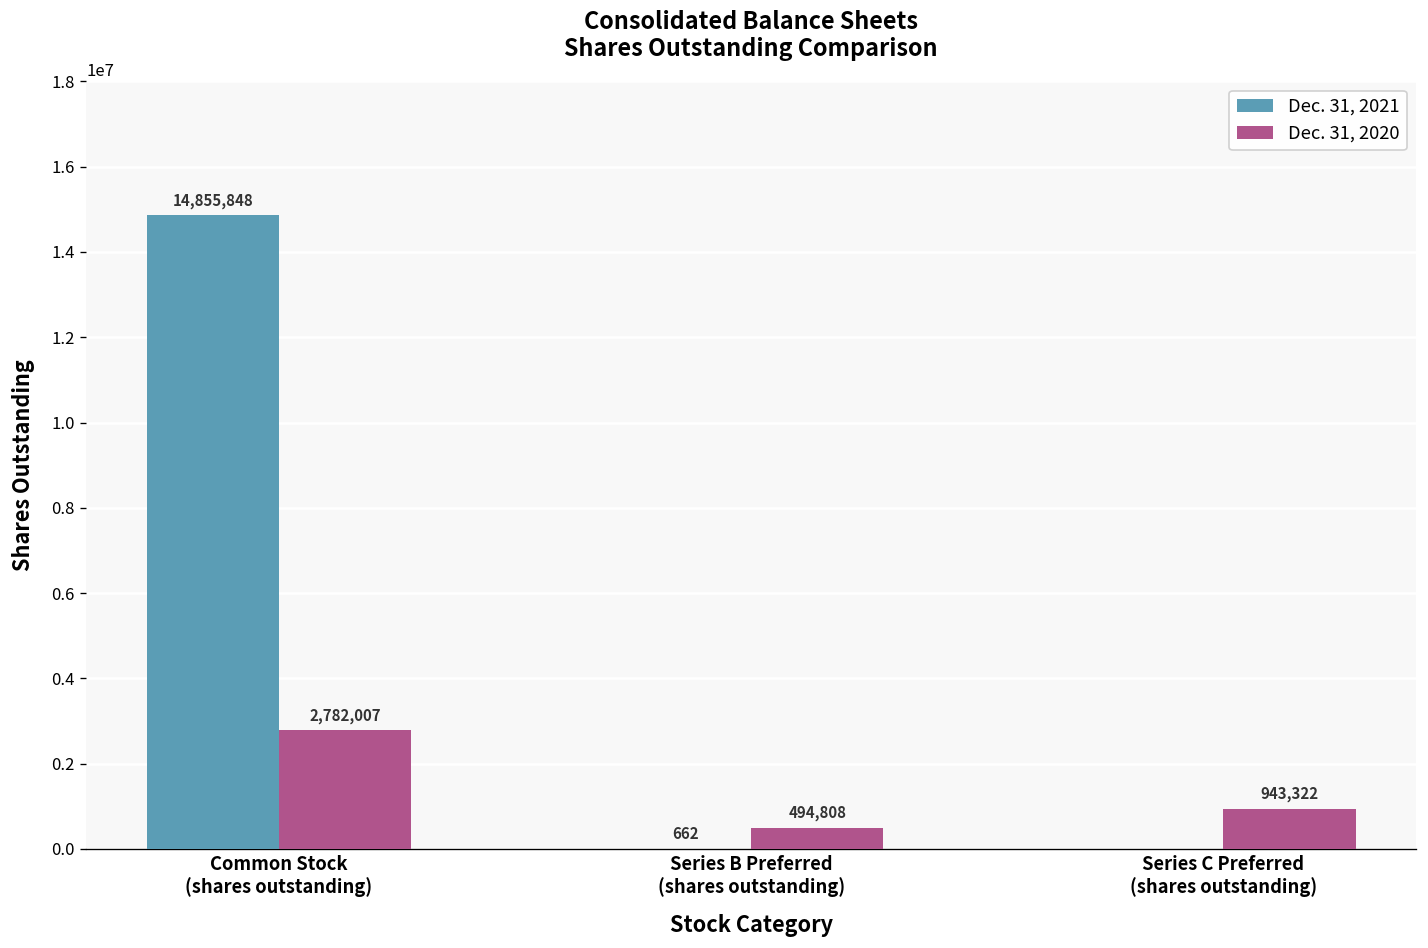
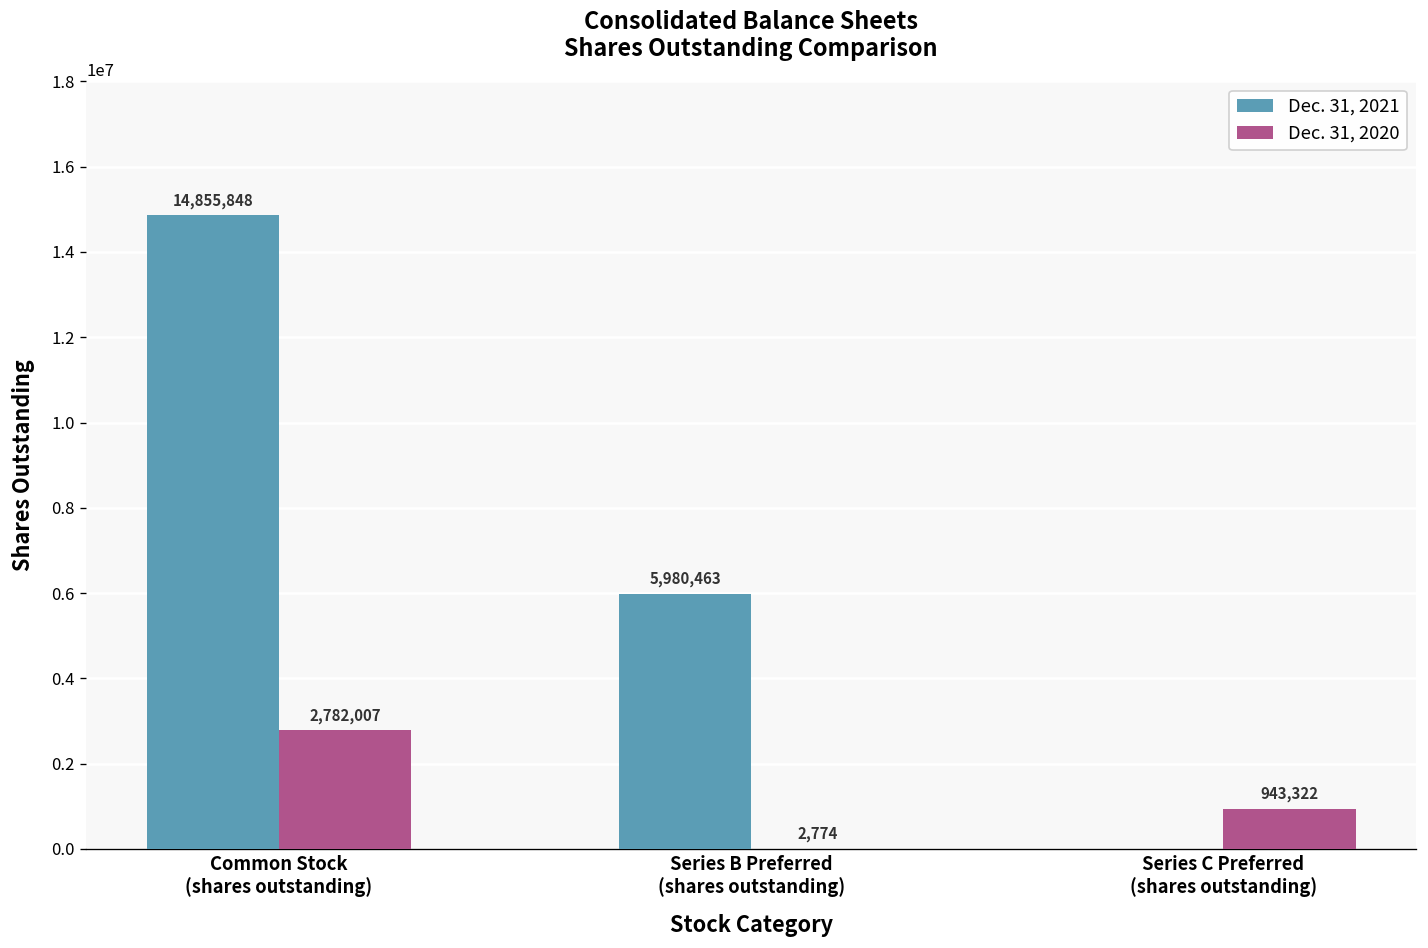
  {
    "Dec. 31, 2021": {
      "Common Stock (shares outstanding)": "14,855,848",
-     "Series B Preferred (shares outstanding)": "662"
+     "Series B Preferred (shares outstanding)": "5,980,463"
    },
    "Dec. 31, 2020": {
      "Common Stock (shares outstanding)": "2,782,007",
-     "Series B Preferred (shares outstanding)": "494,808",
+     "Series B Preferred (shares outstanding)": "2,774",
      "Series C Preferred (shares outstanding)": "943,322"
    }
  }
